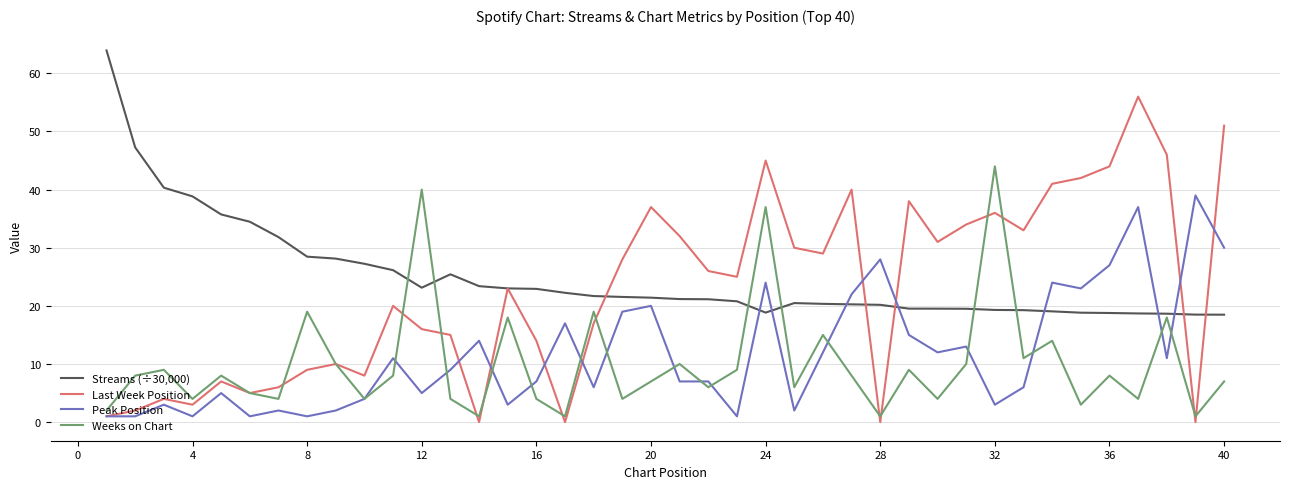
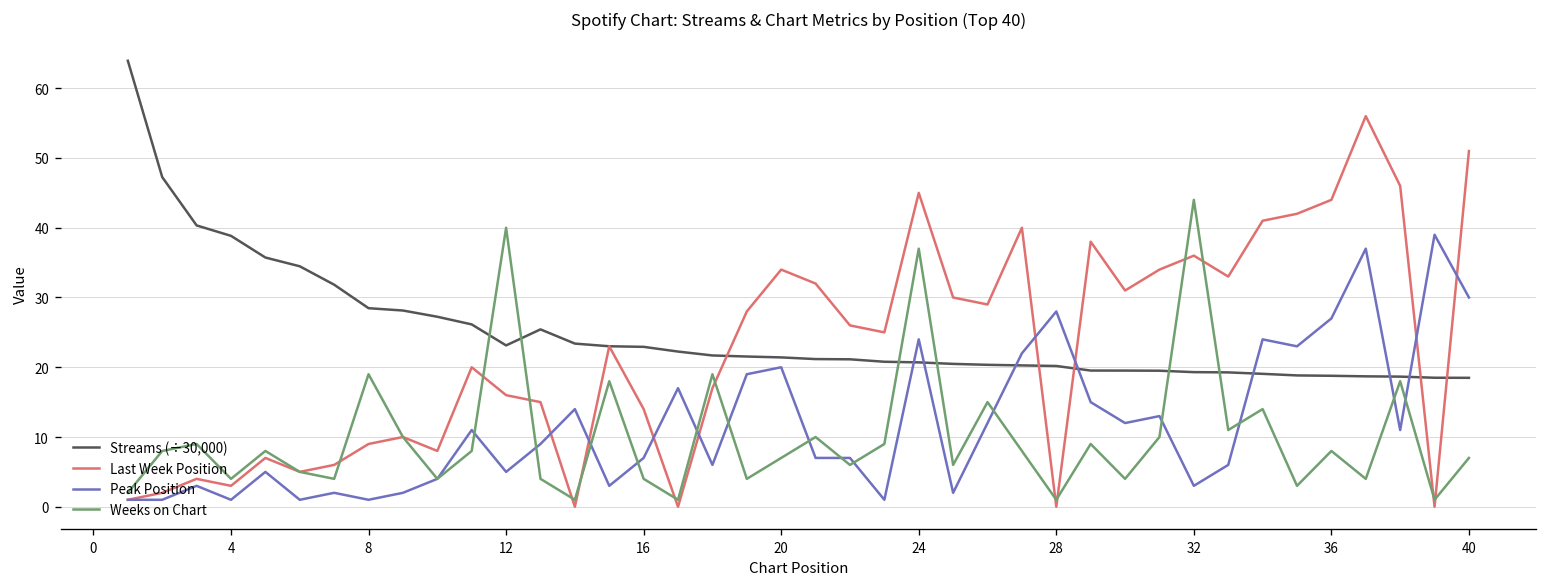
  {
    "Streams (÷30,000)": {
      "4": 39,
      "8": 28,
      "12": 23,
      "16": 23,
      "20": 21,
-     "24": 19,
+     "24": 21,
      "28": 20,
      "32": 19,
      "36": 19,
      "40": 18
    },
    "Last Week Position": {
      "4": 3,
      "8": 9,
      "12": 16,
      "16": 14,
-     "20": 37,
+     "20": 34,
      "24": 45,
      "28": 0,
      "32": 36,
      "36": 44,
      "40": 51
    },
    "Peak Position": {
      "4": 1,
      "8": 1,
      "12": 5,
      "16": 7,
      "20": 20,
      "24": 24,
      "28": 28,
      "32": 3,
      "36": 27,
      "40": 30
    },
    "Weeks on Chart": {
      "4": 4,
      "8": 19,
      "12": 40,
      "16": 4,
      "20": 7,
      "24": 37,
      "28": 1,
      "32": 44,
      "36": 8,
      "40": 7
    }
  }
